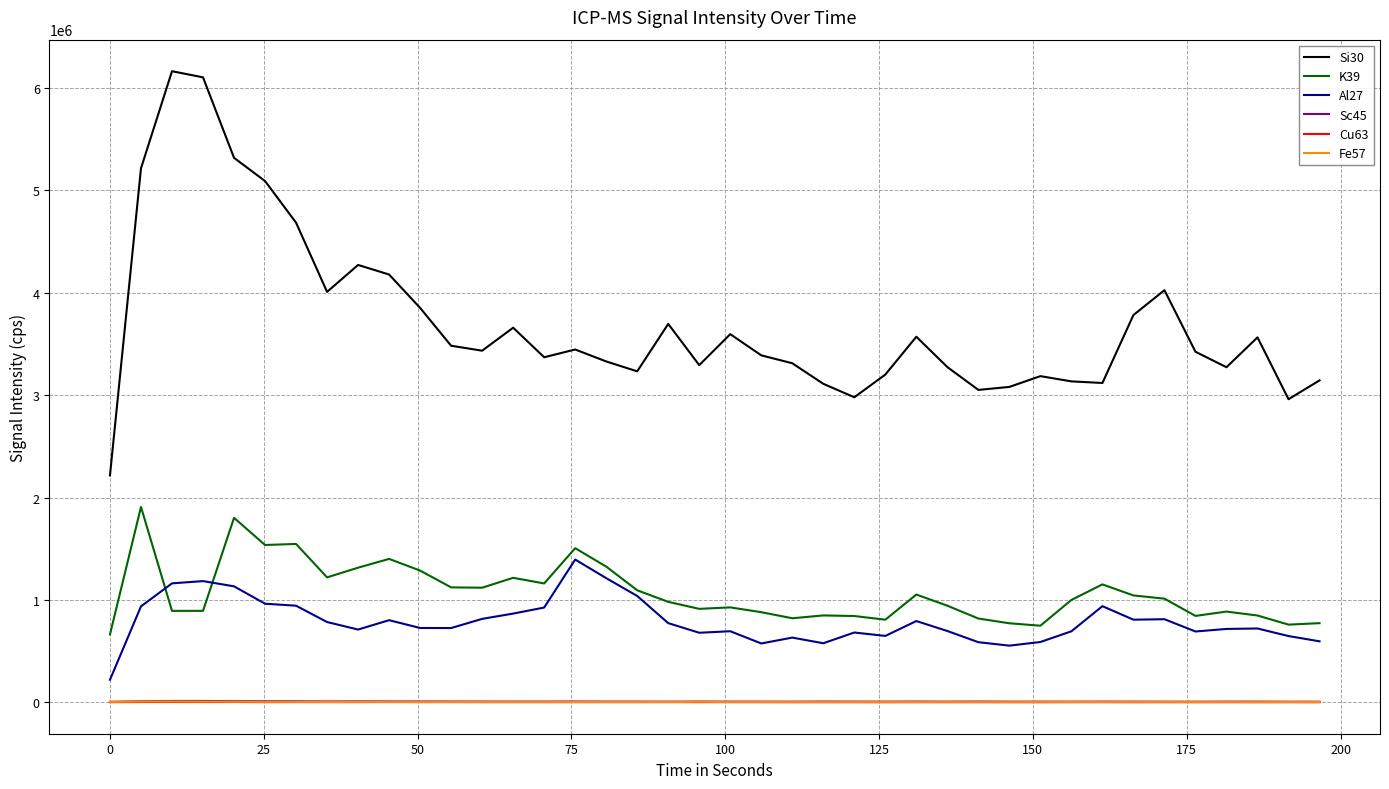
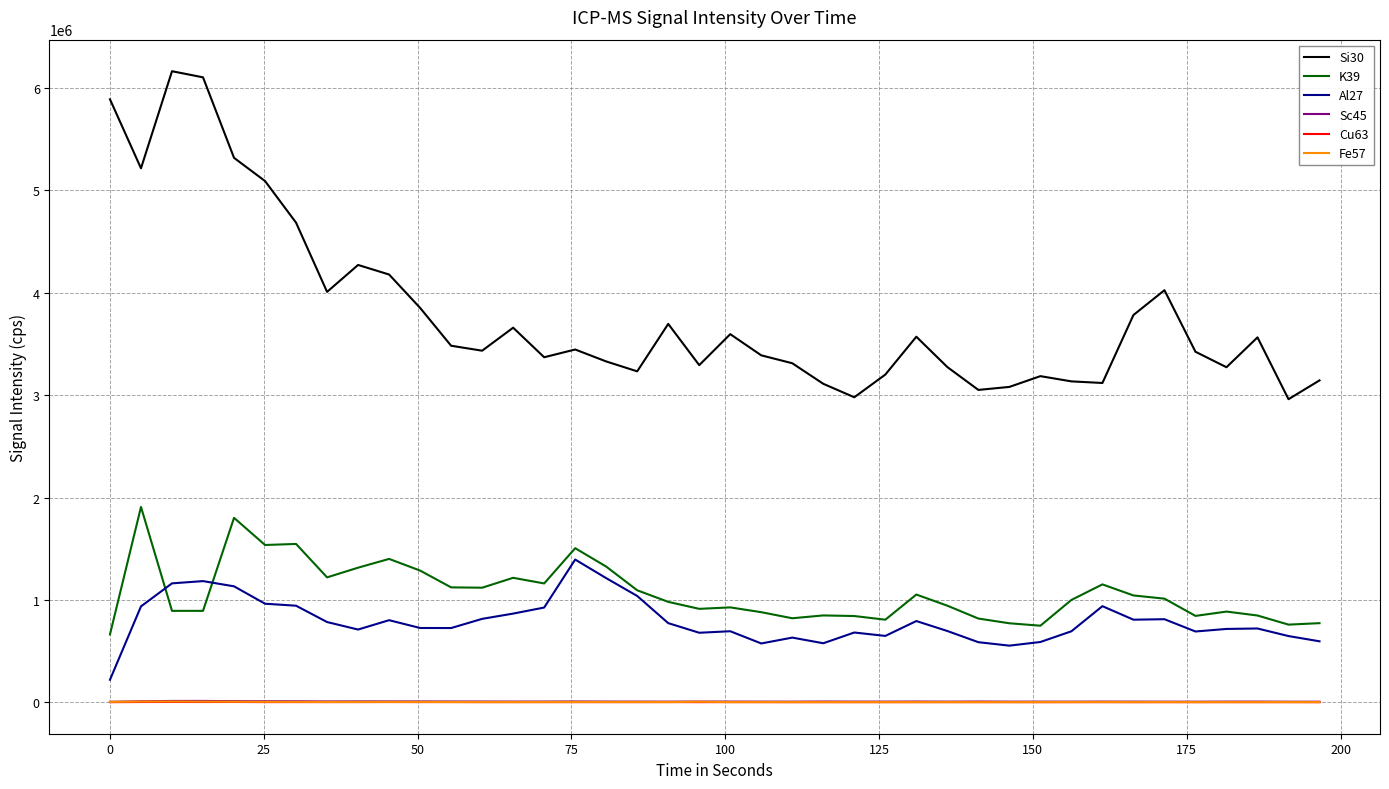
  {
    "Si30": {
-     "0": 2220000
+     "0": 5890000
    },
    "K39": {
      "0": 660000
    },
    "Al27": {
      "0": 220000
    }
  }
